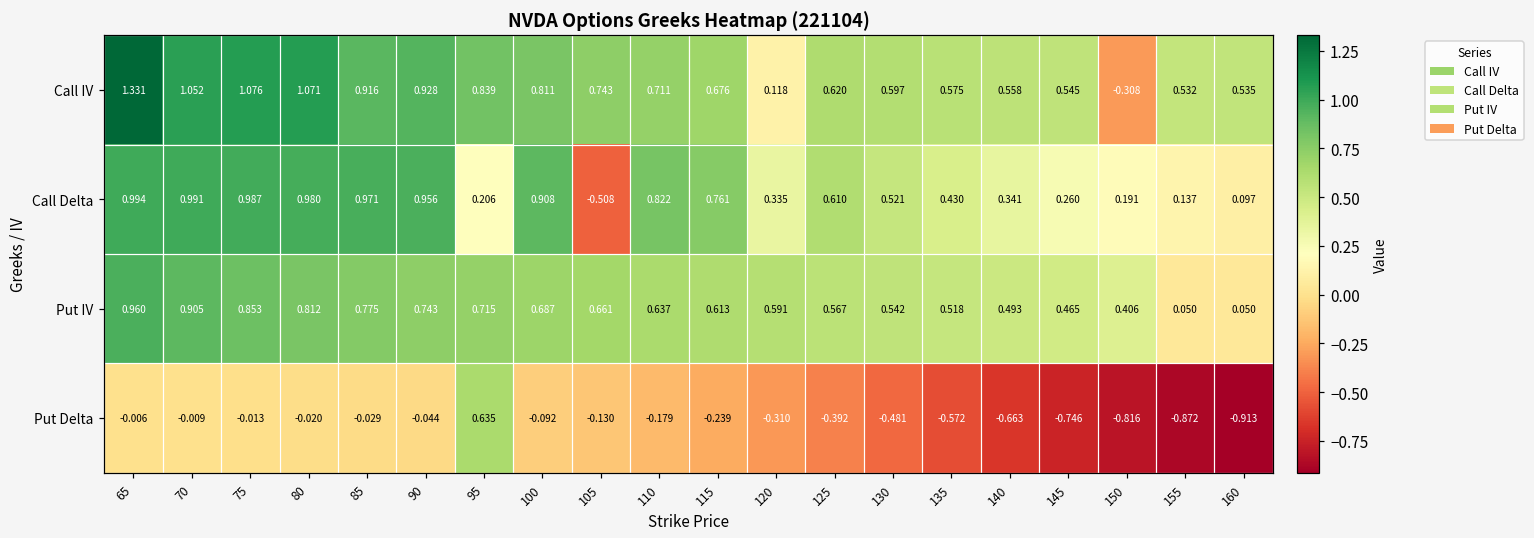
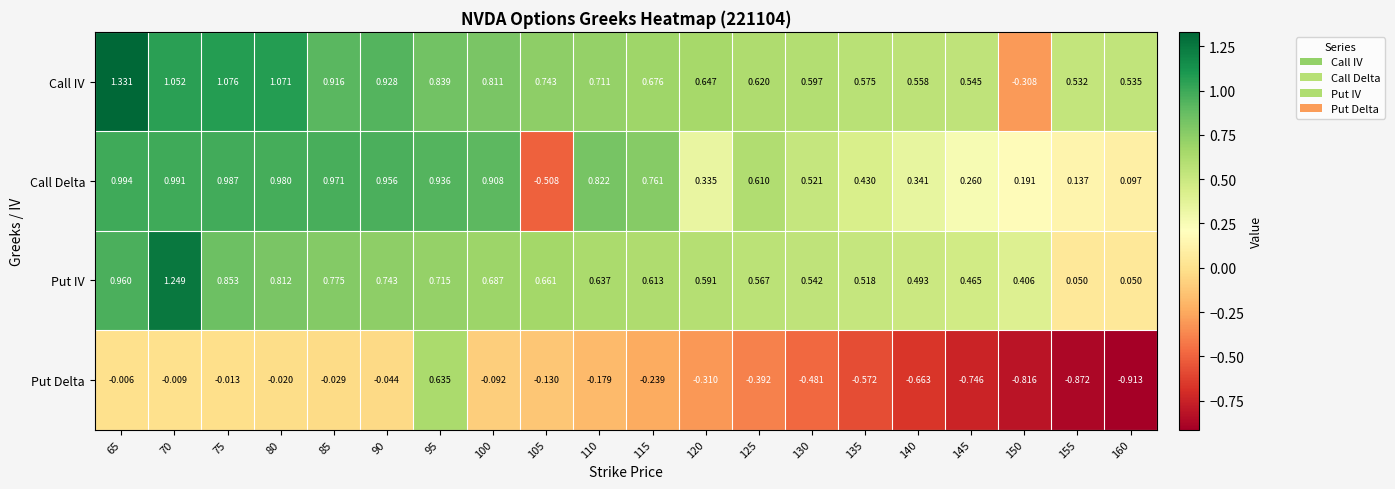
  {
    "Call IV": {
      "65": 1.331,
      "70": 1.052,
      "75": 1.076,
      "80": 1.071,
      "85": 0.916,
      "90": 0.928,
      "95": 0.839,
      "100": 0.811,
      "105": 0.743,
      "110": 0.711,
      "115": 0.676,
-     "120": 0.118,
+     "120": 0.647,
      "125": 0.620,
      "130": 0.597,
      "135": 0.575,
      "140": 0.558,
      "145": 0.545,
      "150": -0.308,
      "155": 0.532,
      "160": 0.535
    },
    "Call Delta": {
      "65": 0.994,
      "70": 0.991,
      "75": 0.987,
      "80": 0.980,
      "85": 0.971,
      "90": 0.956,
-     "95": 0.206,
+     "95": 0.936,
      "100": 0.908,
      "105": -0.508,
      "110": 0.822,
      "115": 0.761,
      "120": 0.335,
      "125": 0.610,
      "130": 0.521,
      "135": 0.430,
      "140": 0.341,
      "145": 0.260,
      "150": 0.191,
      "155": 0.137,
      "160": 0.097
    },
    "Put IV": {
      "65": 0.960,
-     "70": 0.905,
+     "70": 1.249,
      "75": 0.853,
      "80": 0.812,
      "85": 0.775,
      "90": 0.743,
      "95": 0.715,
      "100": 0.687,
      "105": 0.661,
      "110": 0.637,
      "115": 0.613,
      "120": 0.591,
      "125": 0.567,
      "130": 0.542,
      "135": 0.518,
      "140": 0.493,
      "145": 0.465,
      "150": 0.406,
      "155": 0.050,
      "160": 0.050
    },
    "Put Delta": {
      "65": -0.006,
      "70": -0.009,
      "75": -0.013,
      "80": -0.020,
      "85": -0.029,
      "90": -0.044,
      "95": 0.635,
      "100": -0.092,
      "105": -0.130,
      "110": -0.179,
      "115": -0.239,
      "120": -0.310,
      "125": -0.392,
      "130": -0.481,
      "135": -0.572,
      "140": -0.663,
      "145": -0.746,
      "150": -0.816,
      "155": -0.872,
      "160": -0.913
    }
  }
